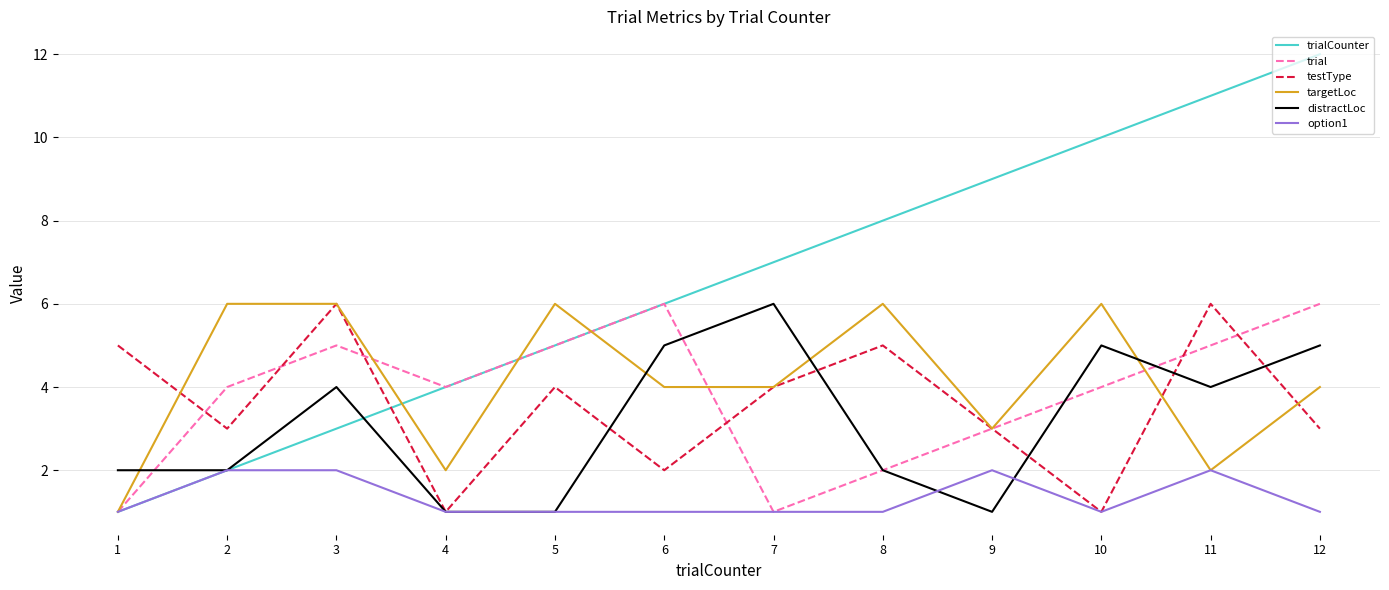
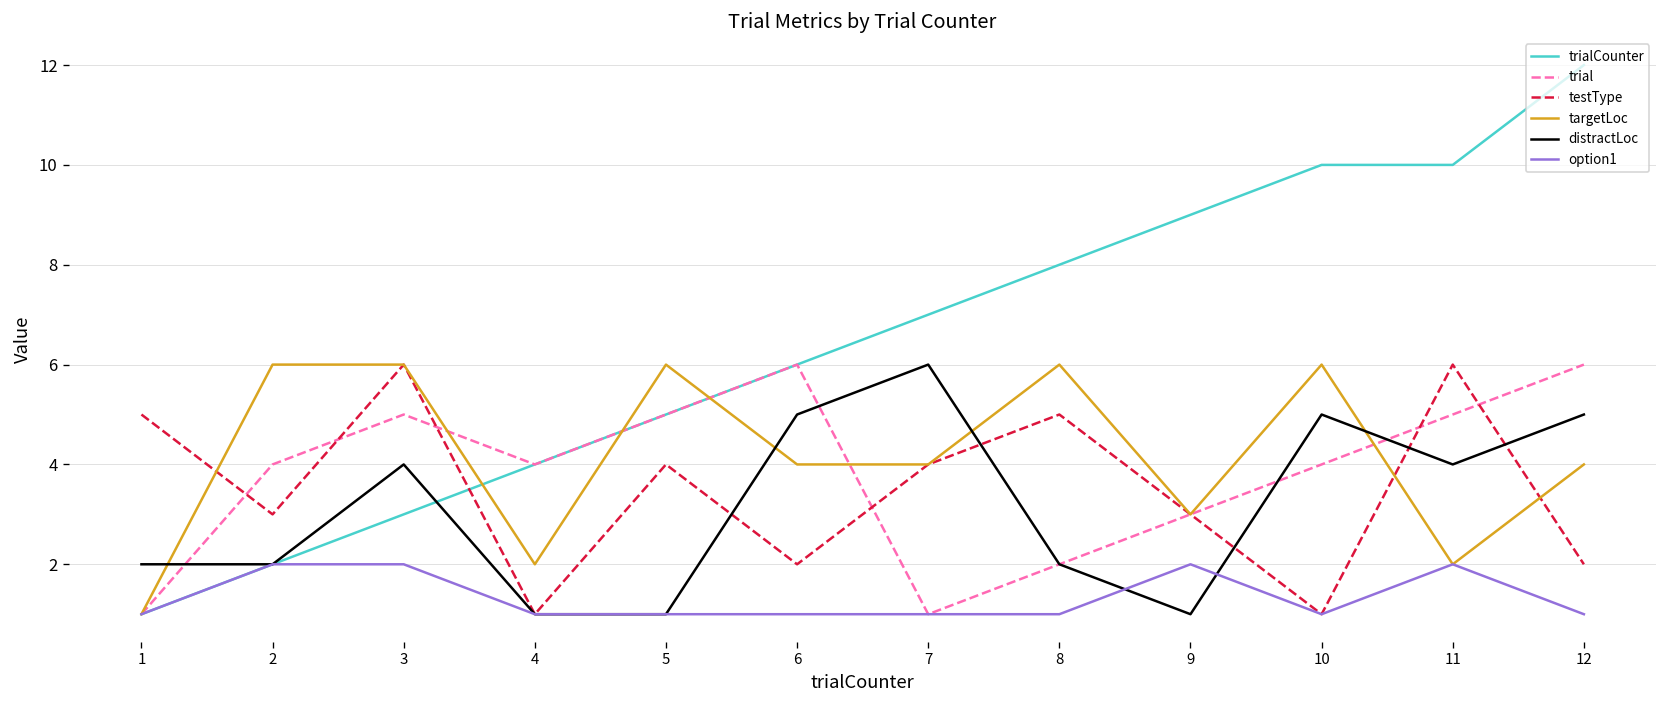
  {
    "trialCounter": {
      "3": 3,
      "7": 7,
      "8": 8,
      "9": 9,
      "10": 10,
-     "11": 11
+     "11": 10
    },
    "trial": {
      "2": 4,
      "3": 5,
      "10": 4,
      "11": 5,
      "12": 6
    },
    "testType": {
      "1": 5,
      "2": 3,
      "5": 4,
      "6": 2,
      "8": 5,
      "11": 6,
-     "12": 3
+     "12": 2
    },
    "targetLoc": {
      "2": 6,
      "4": 2,
      "5": 6,
      "6": 4,
      "8": 6,
      "10": 6,
      "12": 4
    },
    "distractLoc": {
      "1": 2,
      "3": 4,
      "6": 5,
      "7": 6,
      "9": 1,
      "10": 5,
      "11": 4,
      "12": 5
    },
    "option1": {
      "3": 2,
      "6": 1,
      "8": 1,
      "9": 2,
      "12": 1
    }
  }
